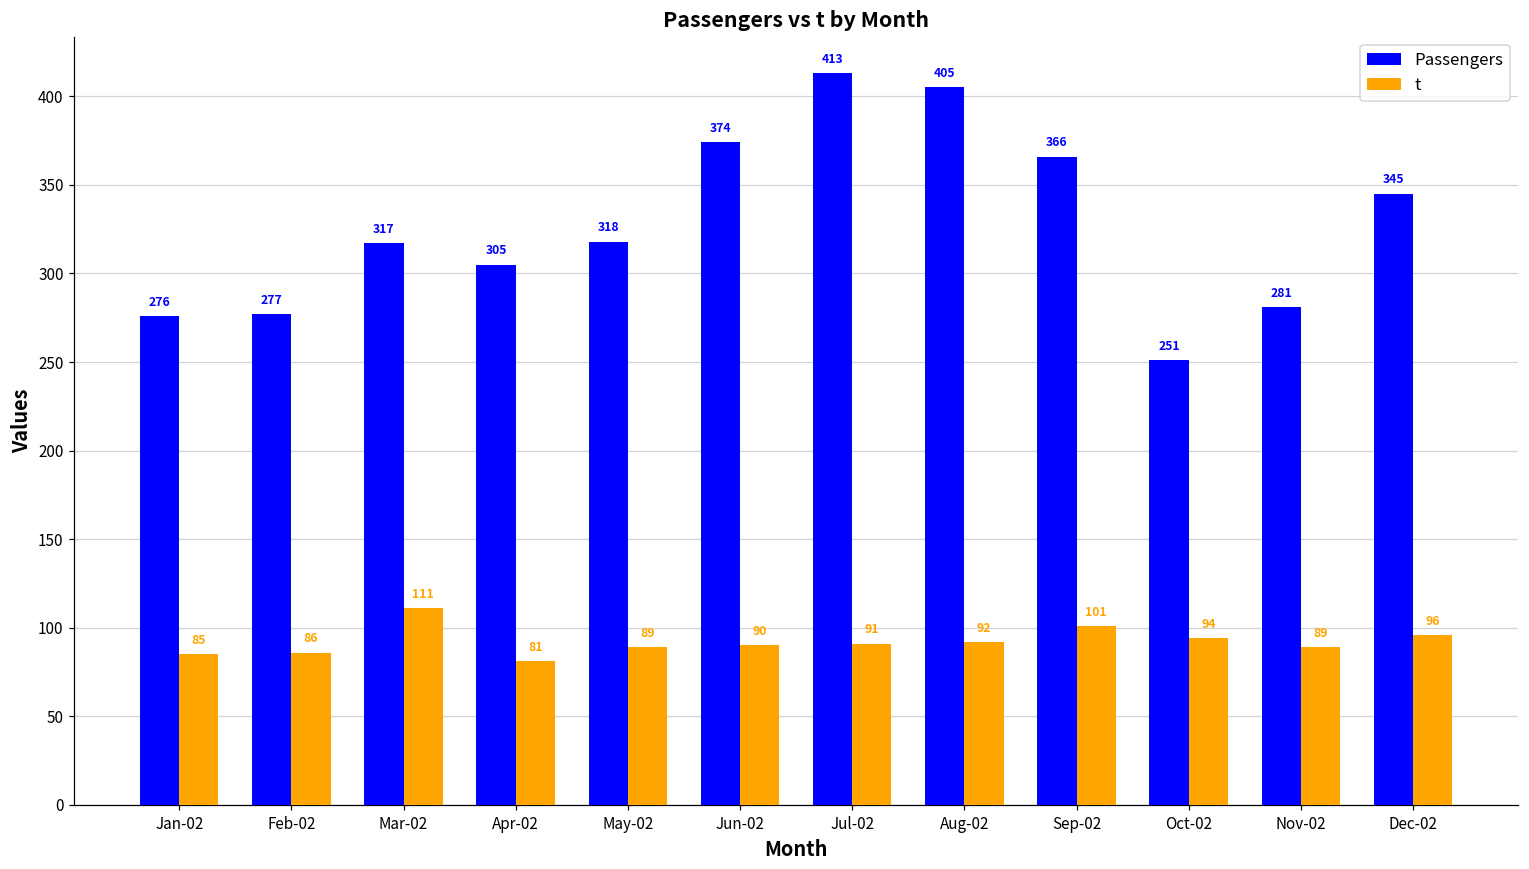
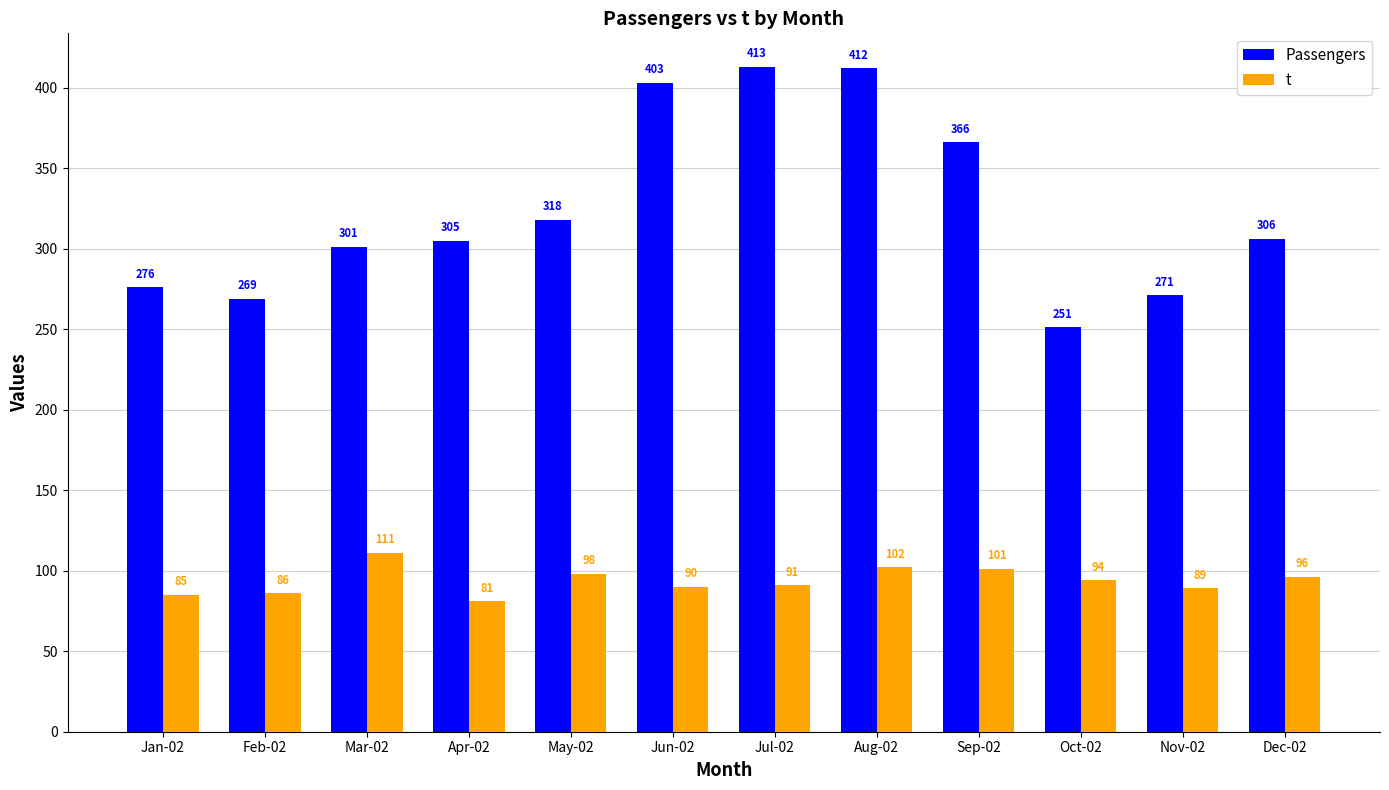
  {
    "Passengers": {
      "Jan-02": 276,
-     "Feb-02": 277,
-     "Mar-02": 317,
+     "Feb-02": 269,
+     "Mar-02": 301,
      "Apr-02": 305,
      "May-02": 318,
-     "Jun-02": 374,
+     "Jun-02": 403,
      "Jul-02": 413,
-     "Aug-02": 405,
+     "Aug-02": 412,
      "Sep-02": 366,
      "Oct-02": 251,
-     "Nov-02": 281,
-     "Dec-02": 345
+     "Nov-02": 271,
+     "Dec-02": 306
    },
    "t": {
      "Jan-02": 85,
      "Feb-02": 86,
      "Mar-02": 111,
      "Apr-02": 81,
-     "May-02": 89,
+     "May-02": 98,
      "Jun-02": 90,
      "Jul-02": 91,
-     "Aug-02": 92,
+     "Aug-02": 102,
      "Sep-02": 101,
      "Oct-02": 94,
      "Nov-02": 89,
      "Dec-02": 96
    }
  }
